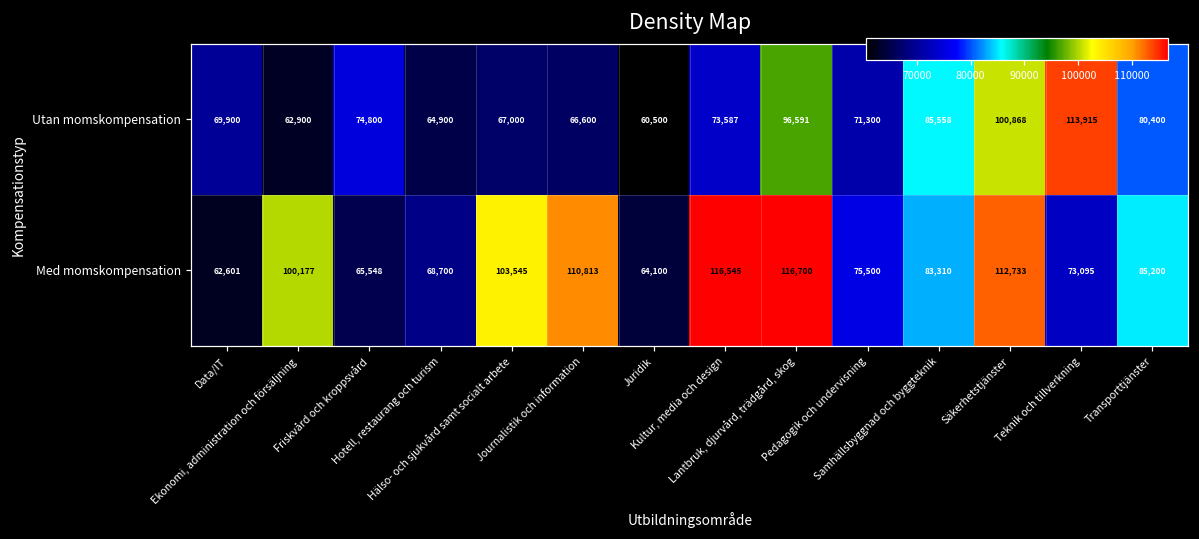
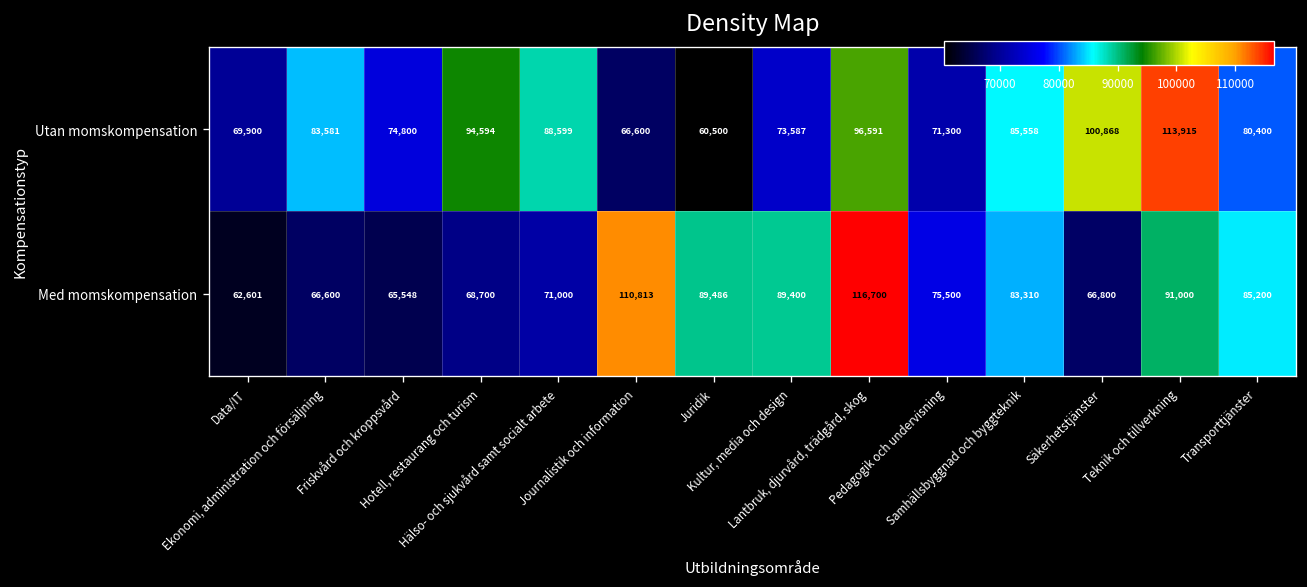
  {
    "Utan momskompensation": {
      "Data/IT": "69,900",
-     "Ekonomi, administration och försäljning": "62,900",
+     "Ekonomi, administration och försäljning": "83,581",
      "Friskvård och kroppsvård": "74,800",
-     "Hotell, restaurang och turism": "64,900",
-     "Hälso- och sjukvård samt socialt arbete": "67,000",
+     "Hotell, restaurang och turism": "94,594",
+     "Hälso- och sjukvård samt socialt arbete": "88,599",
      "Journalistik och information": "66,600",
      "Juridik": "60,500",
      "Kultur, media och design": "73,587",
      "Lantbruk, djurvård, trädgård, skog": "96,591",
      "Pedagogik och undervisning": "71,300",
      "Samhällsbyggnad och byggteknik": "85,558",
      "Säkerhetstjänster": "100,868",
      "Teknik och tillverkning": "113,915",
      "Transporttjänster": "80,400"
    },
    "Med momskompensation": {
      "Data/IT": "62,601",
-     "Ekonomi, administration och försäljning": "100,177",
+     "Ekonomi, administration och försäljning": "66,600",
      "Friskvård och kroppsvård": "65,548",
      "Hotell, restaurang och turism": "68,700",
-     "Hälso- och sjukvård samt socialt arbete": "103,545",
+     "Hälso- och sjukvård samt socialt arbete": "71,000",
      "Journalistik och information": "110,813",
-     "Juridik": "64,100",
-     "Kultur, media och design": "116,545",
+     "Juridik": "89,486",
+     "Kultur, media och design": "89,400",
      "Lantbruk, djurvård, trädgård, skog": "116,700",
      "Pedagogik och undervisning": "75,500",
      "Samhällsbyggnad och byggteknik": "83,310",
-     "Säkerhetstjänster": "112,733",
-     "Teknik och tillverkning": "73,095",
+     "Säkerhetstjänster": "66,800",
+     "Teknik och tillverkning": "91,000",
      "Transporttjänster": "85,200"
    }
  }
